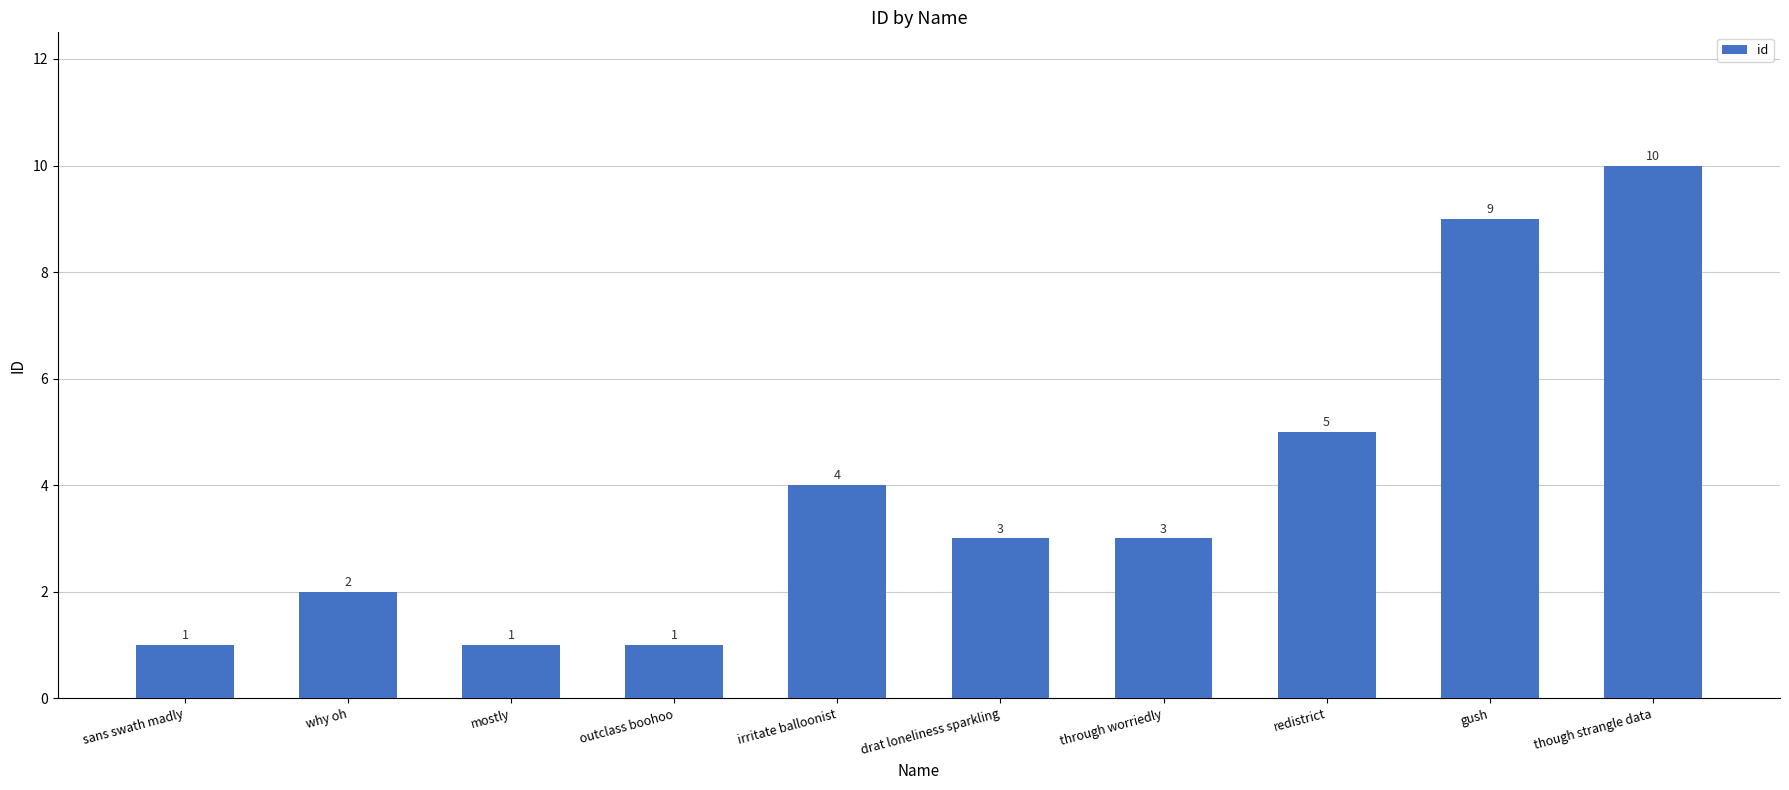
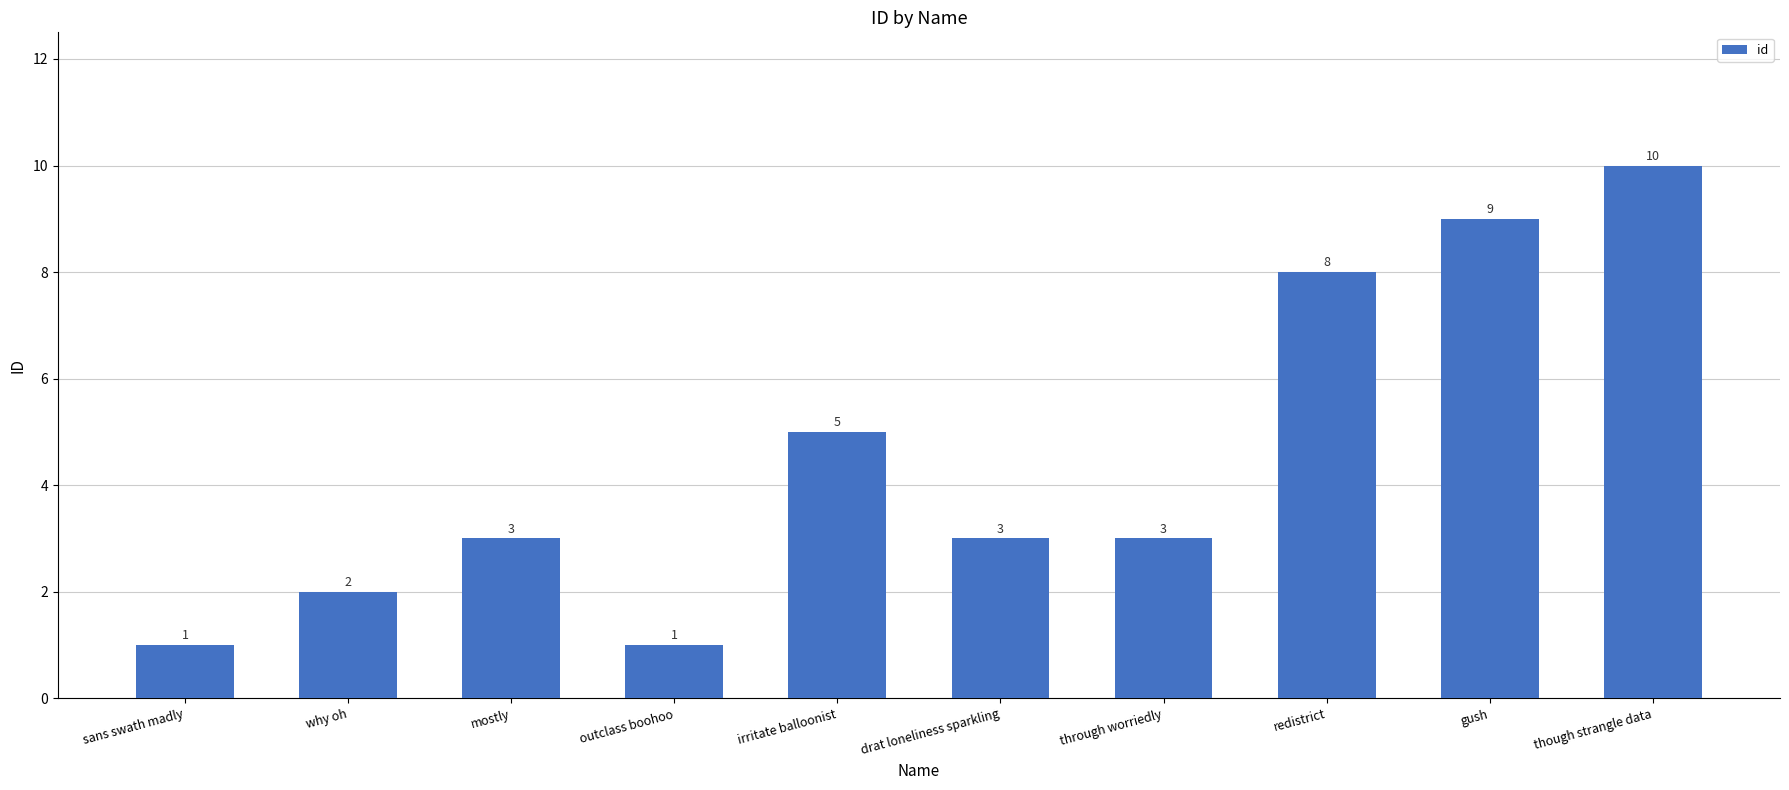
  {
    "sans swath madly": 1,
    "why oh": 2,
-   "mostly": 1,
+   "mostly": 3,
    "outclass boohoo": 1,
-   "irritate balloonist": 4,
+   "irritate balloonist": 5,
    "drat loneliness sparkling": 3,
    "through worriedly": 3,
-   "redistrict": 5,
+   "redistrict": 8,
    "gush": 9,
    "though strangle data": 10
  }
